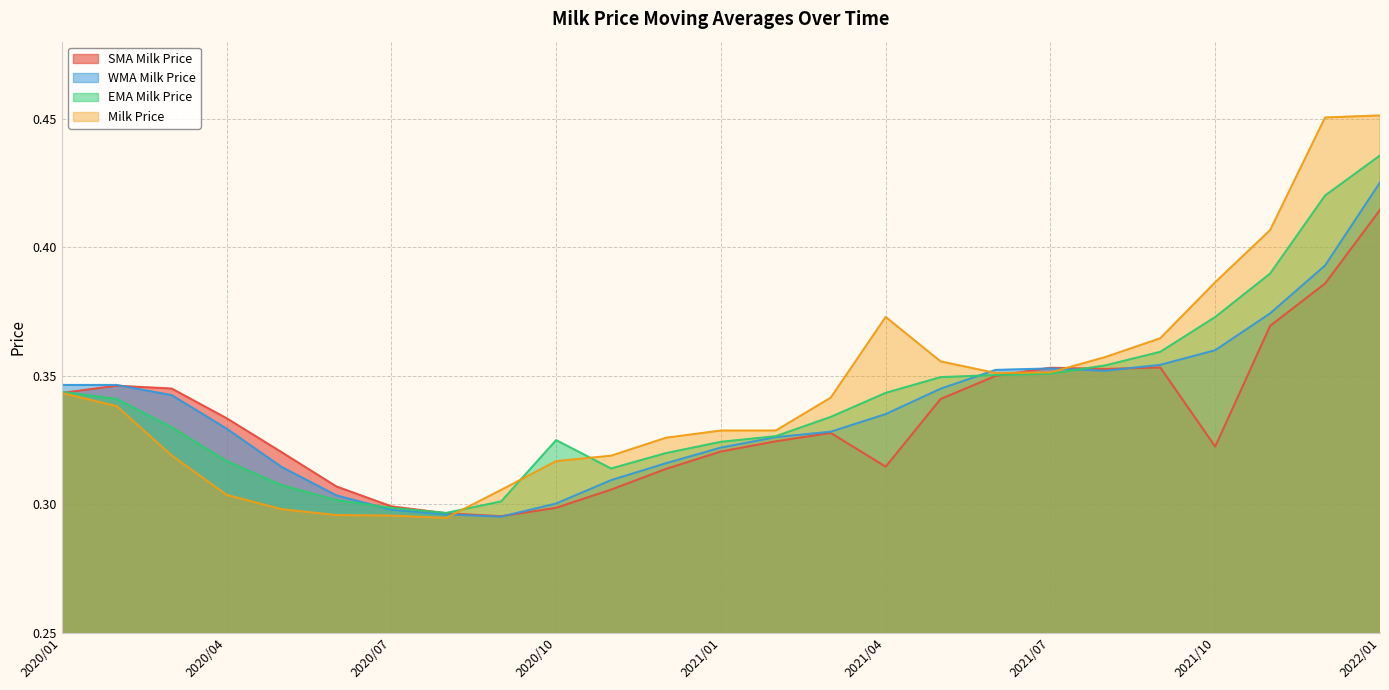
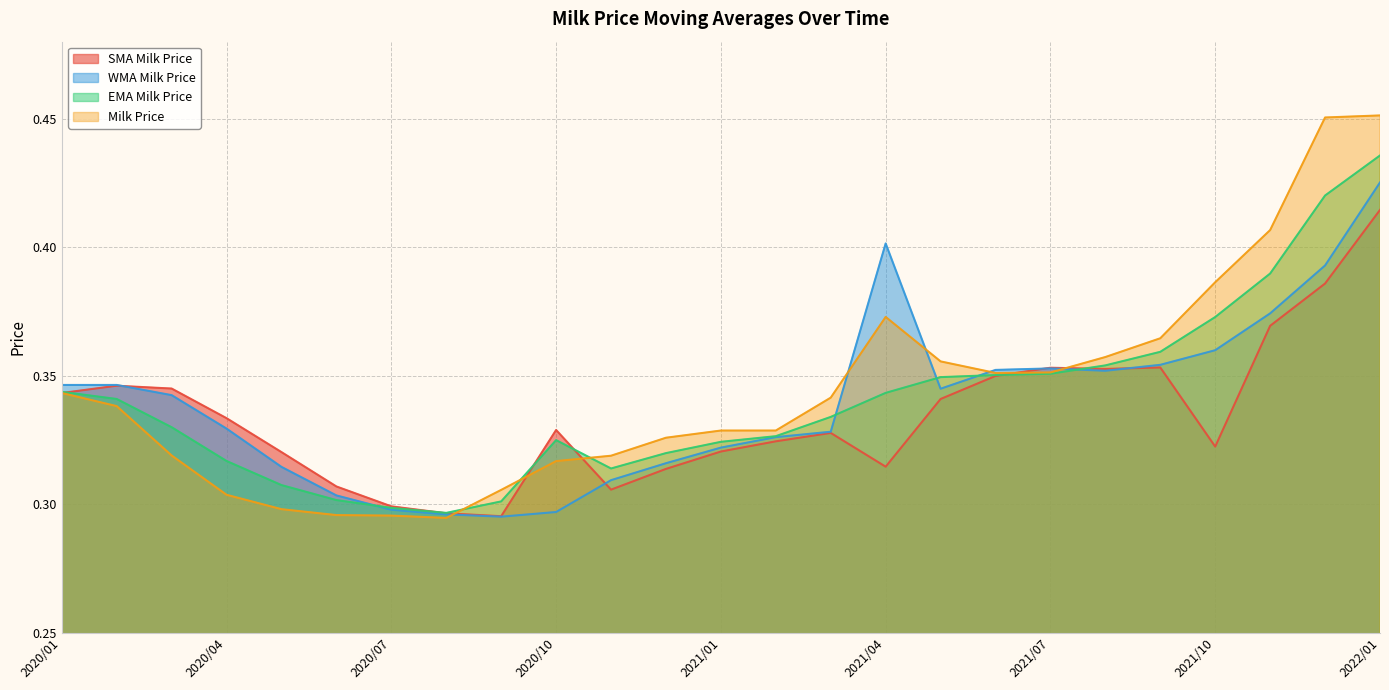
  {
    "SMA Milk Price": {
      "2020/04": 0.333,
-     "2020/10": 0.299,
+     "2020/10": 0.329,
      "2021/01": 0.321,
      "2021/04": 0.315,
      "2021/10": 0.322,
      "2022/01": 0.415
    },
    "WMA Milk Price": {
      "2020/01": 0.346,
      "2020/04": 0.329,
-     "2020/10": 0.300,
+     "2020/10": 0.297,
      "2021/01": 0.322,
-     "2021/04": 0.335,
+     "2021/04": 0.402,
      "2021/10": 0.360,
      "2022/01": 0.425
    },
    "EMA Milk Price": {
      "2020/04": 0.317,
      "2020/10": 0.325,
      "2021/01": 0.324,
      "2021/04": 0.343,
      "2021/10": 0.373,
      "2022/01": 0.436
    },
    "Milk Price": {
      "2020/04": 0.304,
      "2020/07": 0.296,
      "2020/10": 0.317,
      "2021/01": 0.329,
      "2021/04": 0.373,
      "2021/10": 0.386,
      "2022/01": 0.451
    }
  }
